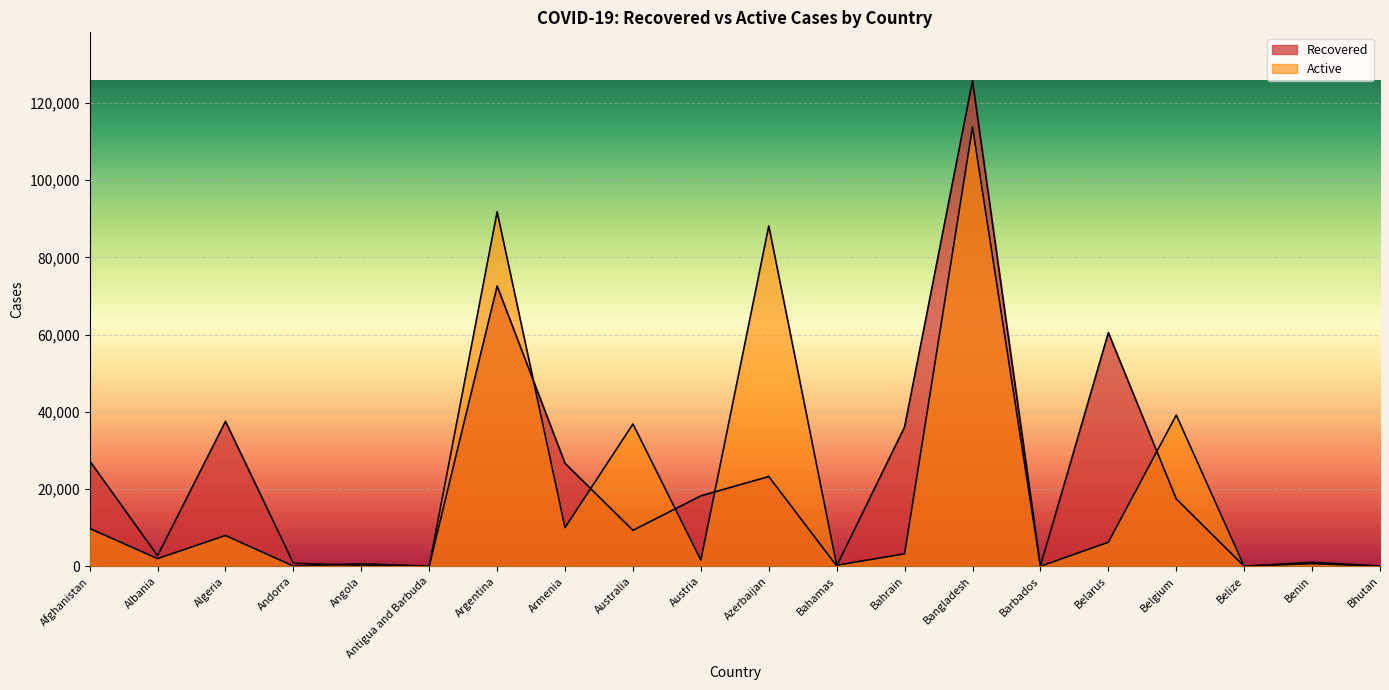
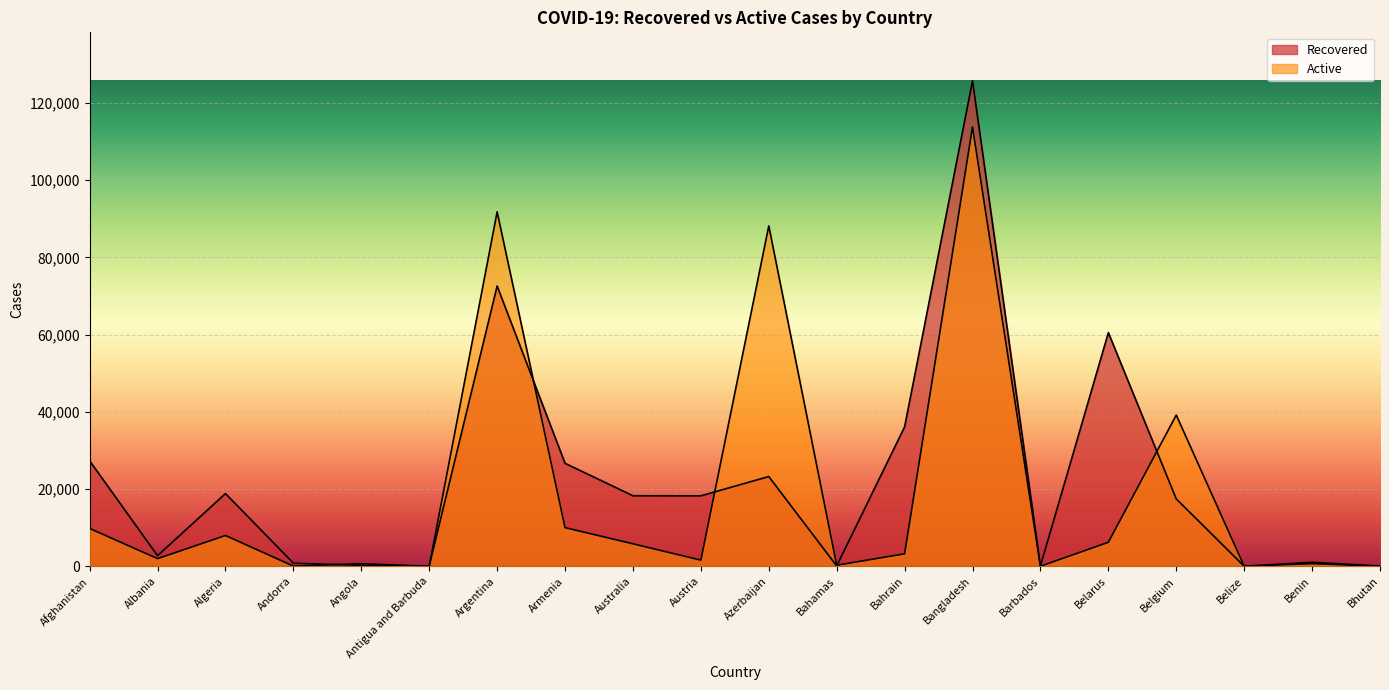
  {
    "Recovered": {
      "Afghanistan": "27,000",
      "Albania": "3,000",
-     "Algeria": "38,000",
+     "Algeria": "19,000",
      "Andorra": "1,000",
      "Argentina": "73,000",
      "Armenia": "27,000",
-     "Australia": "9,000",
+     "Australia": "18,000",
      "Austria": "18,000",
      "Azerbaijan": "23,000",
      "Bahrain": "36,000",
      "Bangladesh": "126,000",
      "Belarus": "60,000",
      "Belgium": "17,000"
    },
    "Active": {
      "Afghanistan": "10,000",
      "Albania": "2,000",
      "Algeria": "8,000",
      "Andorra": "0",
      "Argentina": "92,000",
      "Armenia": "10,000",
-     "Australia": "37,000",
+     "Australia": "6,000",
      "Austria": "2,000",
      "Azerbaijan": "88,000",
      "Bahrain": "3,000",
      "Bangladesh": "114,000",
      "Belarus": "6,000",
      "Belgium": "39,000"
    }
  }
